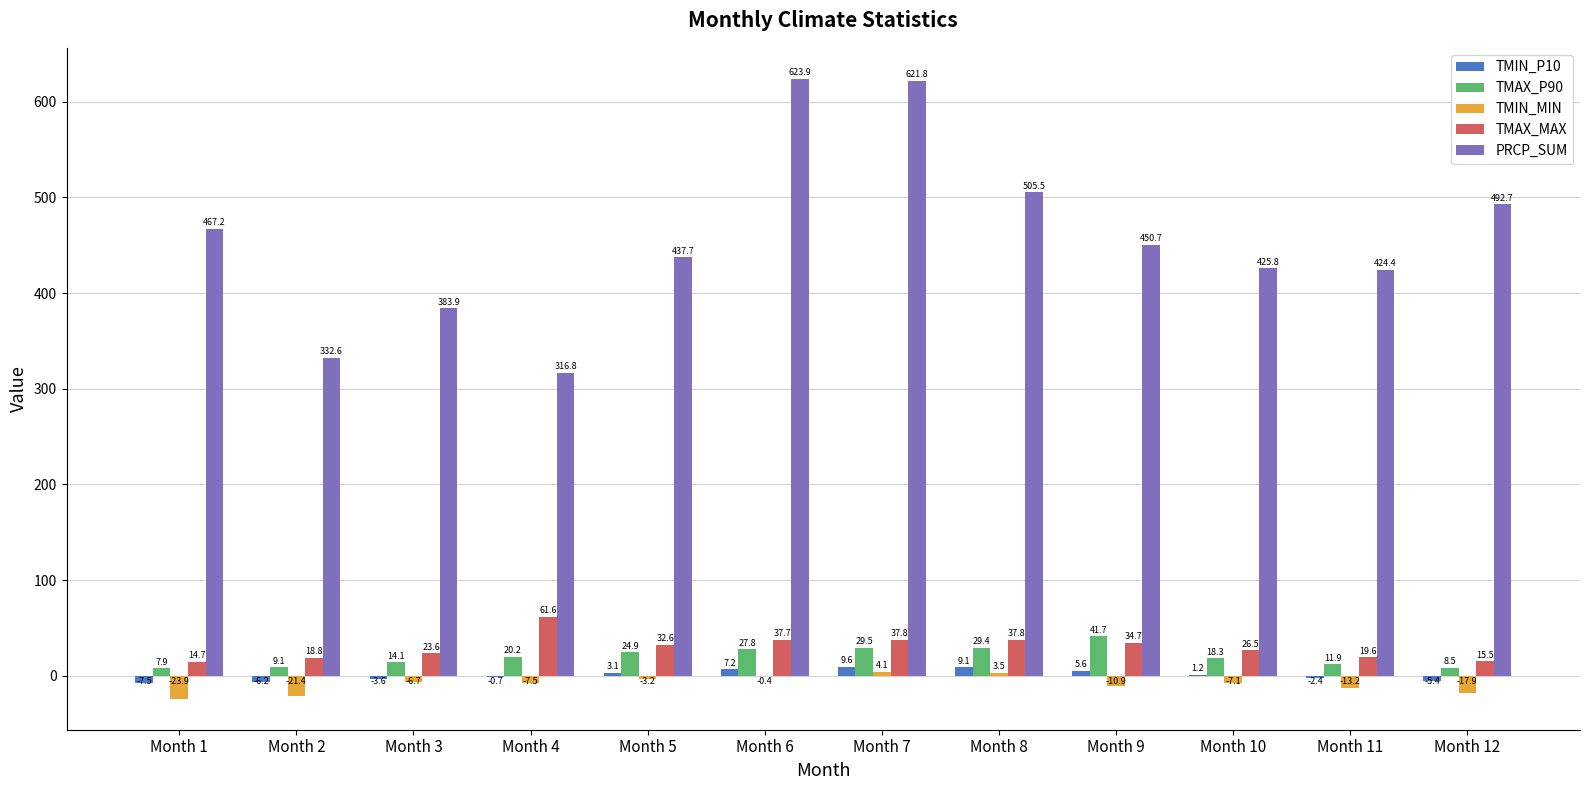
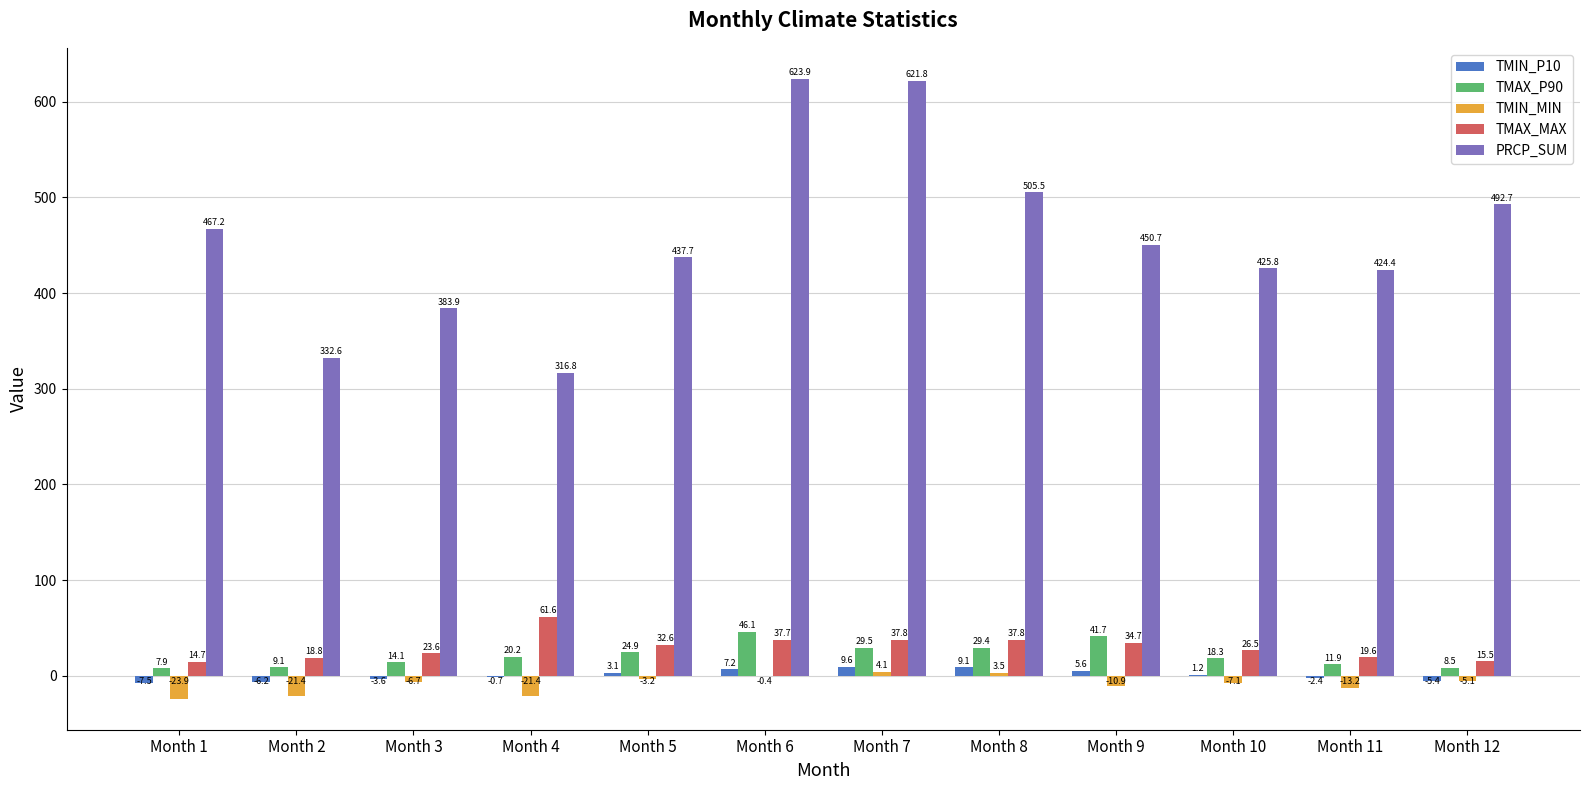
  {
    "TMAX_P90": {
      "Month 1": 7.9,
      "Month 2": 9.1,
      "Month 3": 14.1,
      "Month 4": 20.2,
      "Month 5": 24.9,
-     "Month 6": 27.8,
+     "Month 6": 46.1,
      "Month 7": 29.5,
      "Month 8": 29.4,
      "Month 9": 41.7,
      "Month 10": 18.3,
      "Month 11": 11.9,
      "Month 12": 8.5
    },
    "TMIN_MIN": {
      "Month 1": -23.9,
      "Month 2": -21.4,
      "Month 3": -6.7,
-     "Month 4": -7.5,
+     "Month 4": -21.4,
      "Month 5": -3.2,
      "Month 6": -0.4,
      "Month 7": 4.1,
      "Month 8": 3.5,
      "Month 9": -10.9,
      "Month 10": -7.1,
      "Month 11": -13.2,
-     "Month 12": -17.9
+     "Month 12": -5.1
    },
    "TMAX_MAX": {
      "Month 1": 14.7,
      "Month 2": 18.8,
      "Month 3": 23.6,
      "Month 4": 61.6,
      "Month 5": 32.6,
      "Month 6": 37.7,
      "Month 7": 37.8,
      "Month 8": 37.8,
      "Month 9": 34.7,
      "Month 10": 26.5,
      "Month 11": 19.6,
      "Month 12": 15.5
    }
  }
